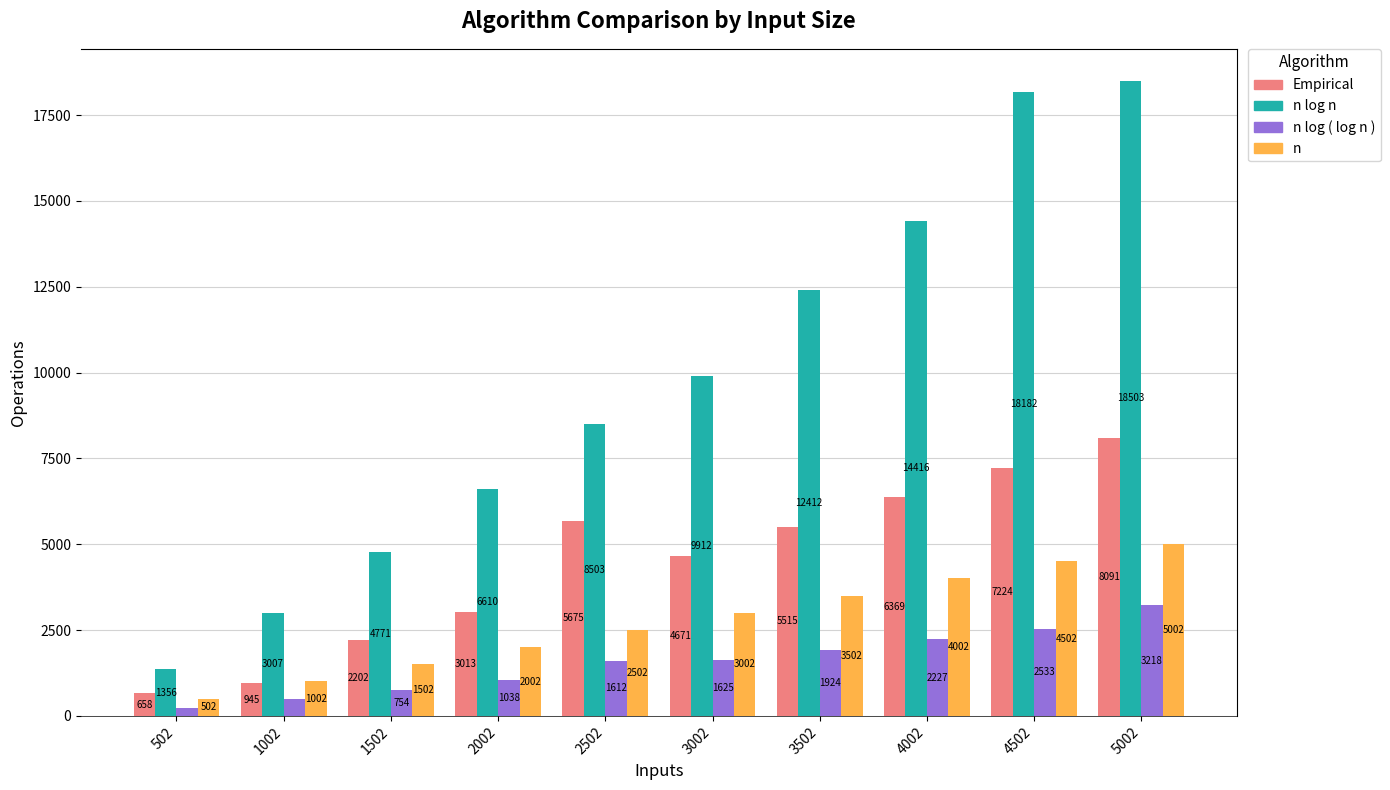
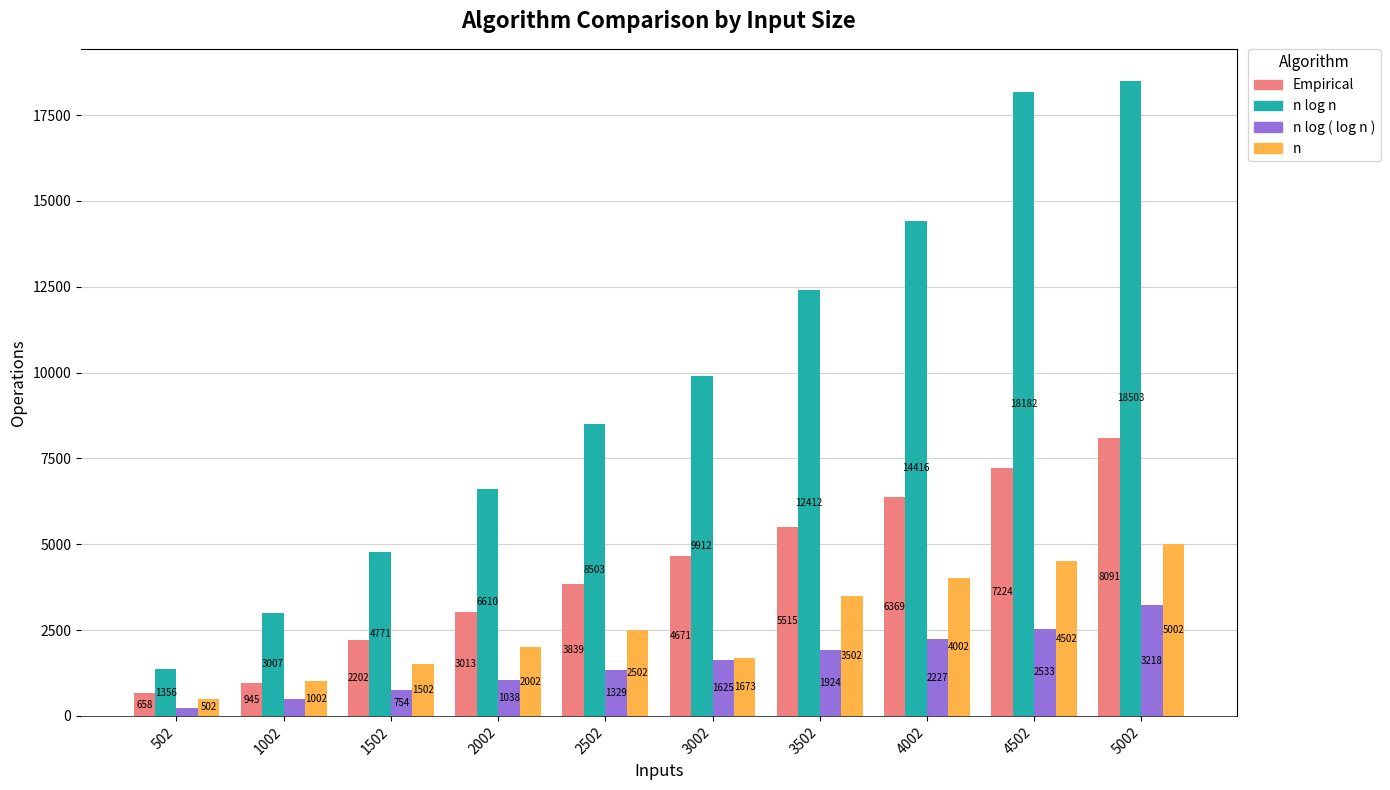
  {
    "Empirical": {
      "502": 658,
      "1002": 945,
      "1502": 2202,
      "2002": 3013,
-     "2502": 5675,
+     "2502": 3839,
      "3002": 4671,
      "3502": 5515,
      "4002": 6369,
      "4502": 7224,
      "5002": 8091
    },
    "n log n": {
      "502": 1356,
      "1002": 3007,
      "1502": 4771,
      "2002": 6610,
      "2502": 8503,
      "3002": 9912,
      "3502": 12412,
      "4002": 14416,
      "4502": 18182,
      "5002": 18503
    },
    "n log ( log n )": {
      "1502": 754,
      "2002": 1038,
-     "2502": 1612,
+     "2502": 1329,
      "3002": 1625,
      "3502": 1924,
      "4002": 2227,
      "4502": 2533,
      "5002": 3218
    },
    "n": {
      "502": 502,
      "1002": 1002,
      "1502": 1502,
      "2002": 2002,
      "2502": 2502,
-     "3002": 3002,
+     "3002": 1673,
      "3502": 3502,
      "4002": 4002,
      "4502": 4502,
      "5002": 5002
    }
  }
